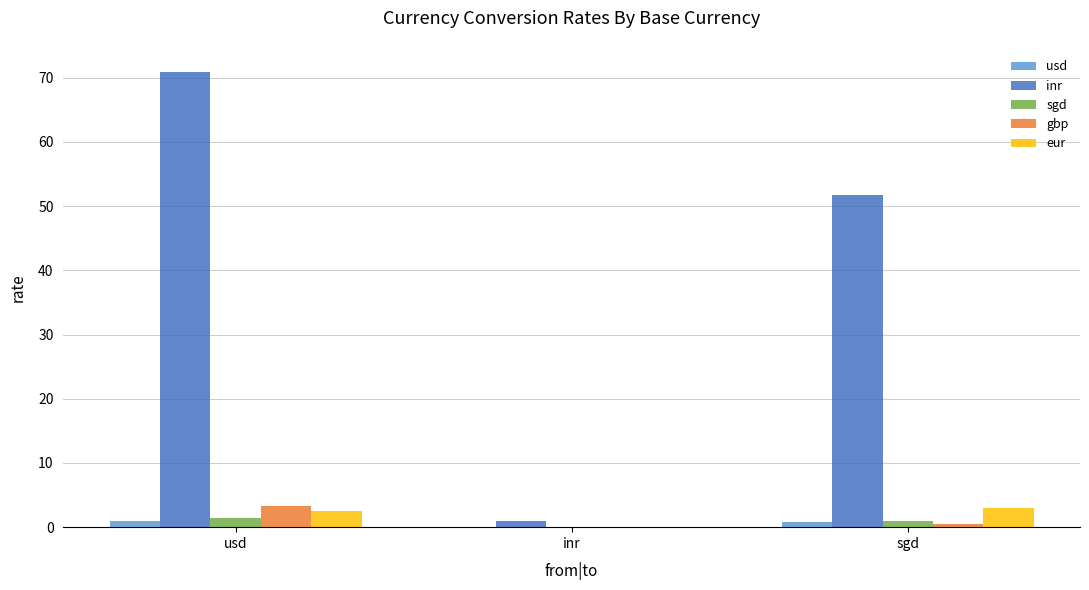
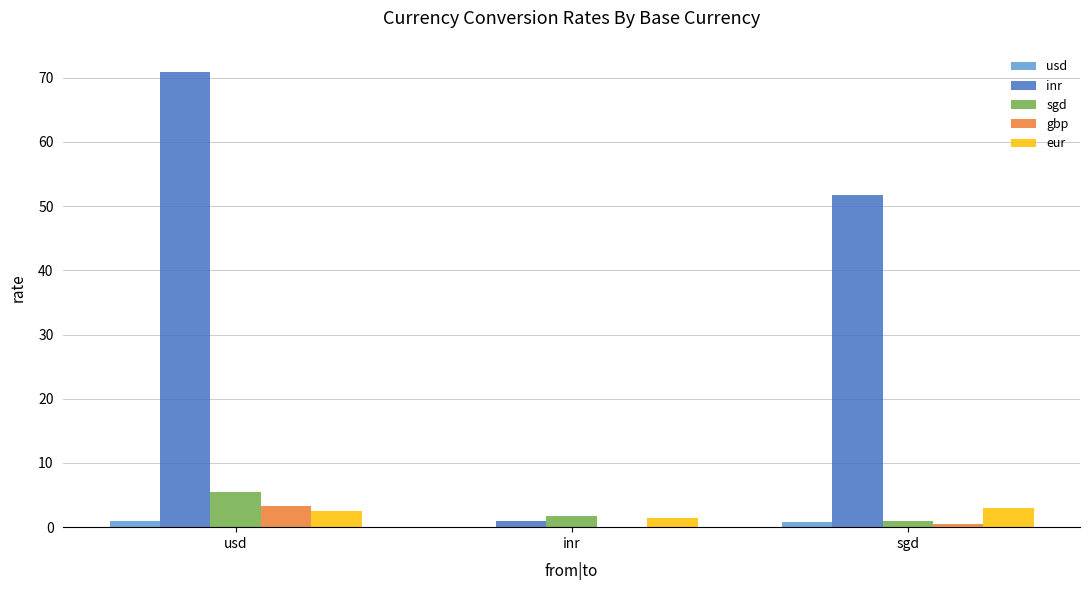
  {
    "sgd": {
-     "usd": 1,
-     "inr": 0,
+     "usd": 5,
+     "inr": 2,
      "sgd": 1
    },
    "gbp": {
      "usd": 3,
      "sgd": 1
    },
    "eur": {
      "usd": 3,
-     "inr": 0,
+     "inr": 1,
      "sgd": 3
    }
  }
